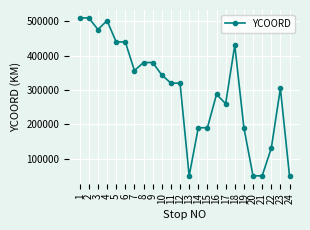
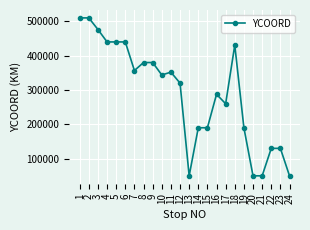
  {
    "1": 510000,
    "2": 510000,
    "3": 480000,
-   "4": 500000,
+   "4": 440000,
    "5": 440000,
    "6": 440000,
    "7": 360000,
    "8": 380000,
    "9": 380000,
    "10": 340000,
-   "11": 320000,
+   "11": 350000,
    "12": 320000,
    "13": 50000,
    "14": 190000,
    "15": 190000,
    "16": 290000,
    "17": 260000,
    "18": 430000,
    "19": 190000,
    "20": 50000,
    "21": 50000,
    "22": 130000,
-   "23": 300000,
+   "23": 130000,
    "24": 50000
  }
